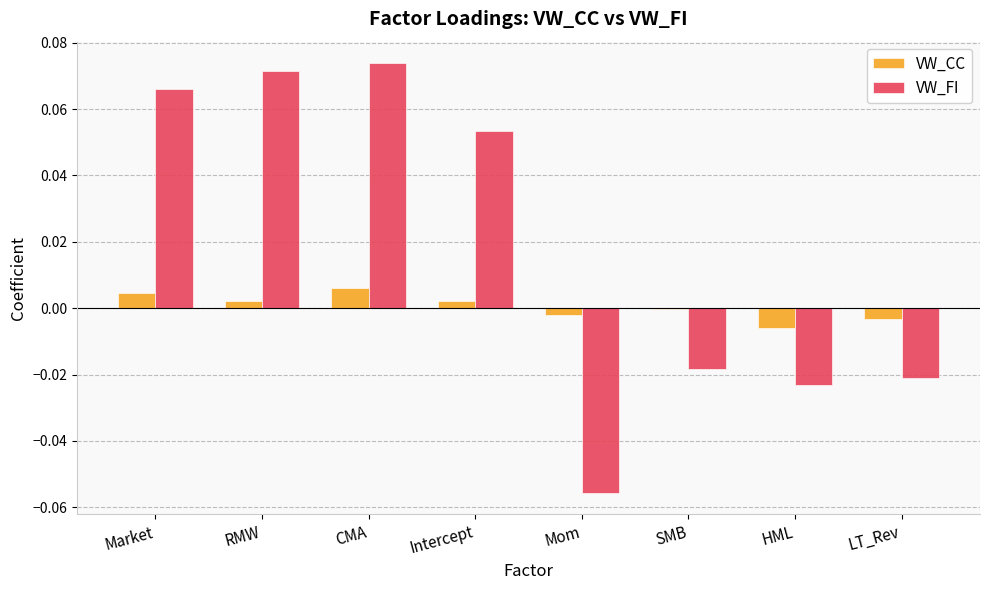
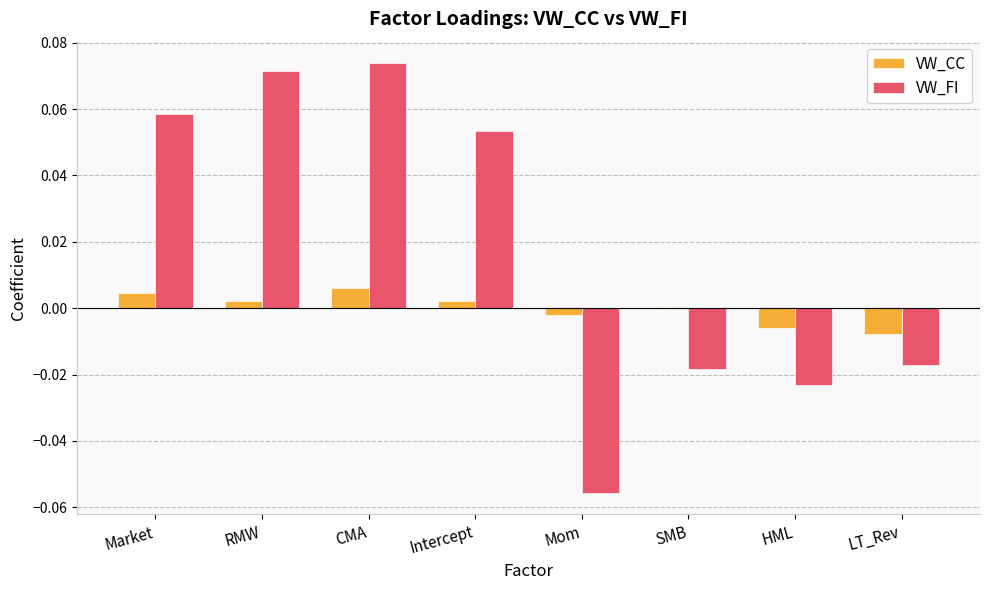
  {
    "VW_CC": {
      "Market": 0.005,
      "RMW": 0.002,
      "CMA": 0.006,
      "Intercept": 0.002,
      "Mom": -0.002,
      "HML": -0.006,
-     "LT_Rev": -0.003
+     "LT_Rev": -0.008
    },
    "VW_FI": {
-     "Market": 0.066,
+     "Market": 0.058,
      "RMW": 0.071,
      "CMA": 0.074,
      "Intercept": 0.054,
      "Mom": -0.056,
      "SMB": -0.018,
      "HML": -0.023,
-     "LT_Rev": -0.021
+     "LT_Rev": -0.017
    }
  }
